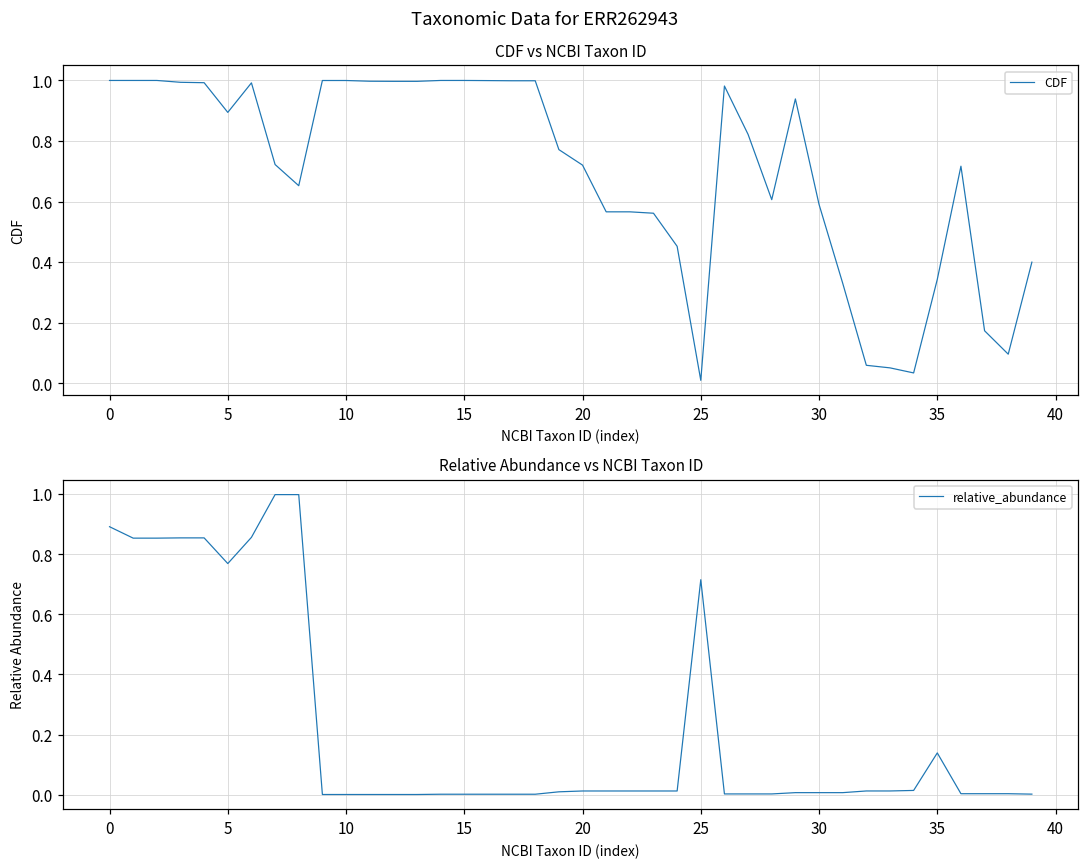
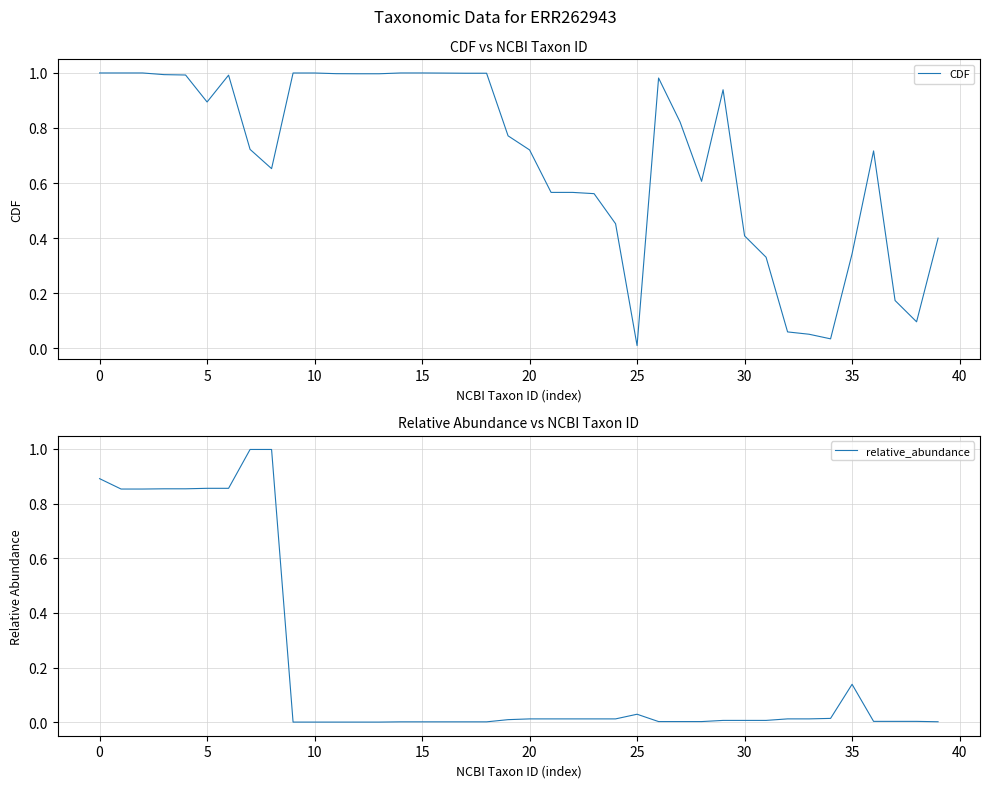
  {
    "CDF vs NCBI Taxon ID": {
      "0": 1.00,
      "5": 0.89,
      "10": 1.00,
      "15": 1.00,
      "20": 0.72,
      "25": 0.01,
-     "30": 0.59,
+     "30": 0.41,
      "35": 0.34
    },
    "Relative Abundance vs NCBI Taxon ID": {
      "0": 0.89,
-     "5": 0.77,
+     "5": 0.86,
      "10": 0.00,
      "15": 0.00,
      "20": 0.01,
-     "25": 0.72,
+     "25": 0.03,
      "30": 0.01,
      "35": 0.14
    }
  }
